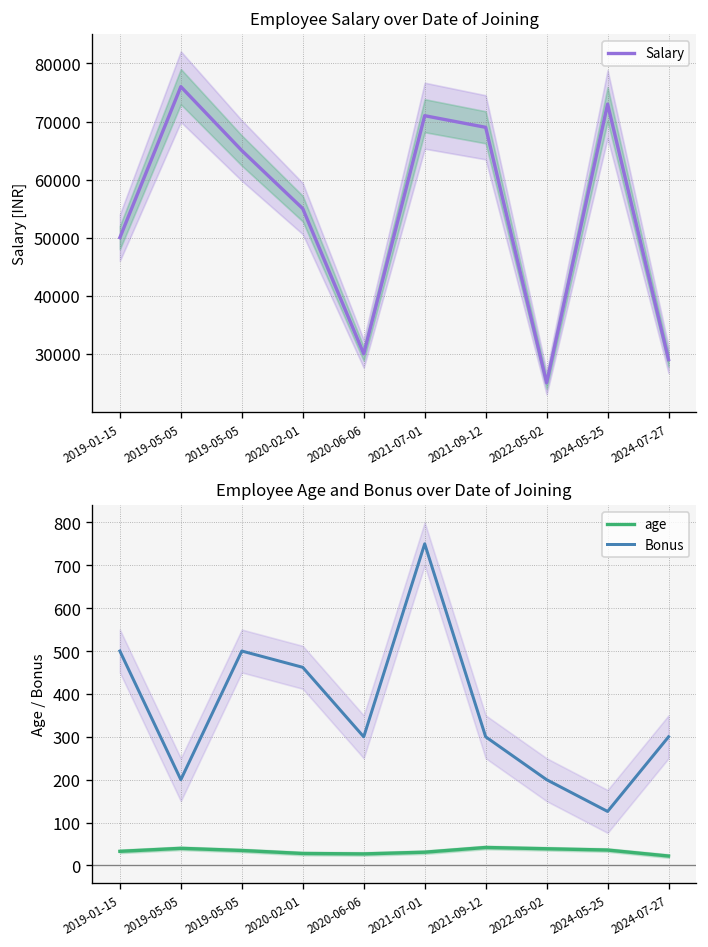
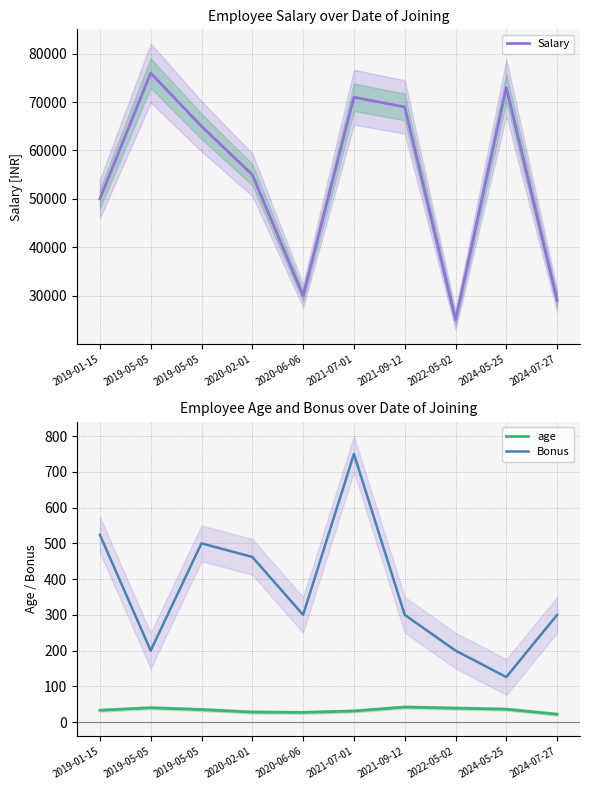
  {
    "Employee Age and Bonus over Date of Joining": {
      "Bonus": {
-       "2019-01-15": 500,
+       "2019-01-15": 520,
        "2020-02-01": 460,
        "2020-06-06": 300,
        "2021-07-01": 750,
        "2021-09-12": 300,
        "2022-05-02": 200,
        "2024-05-25": 130,
        "2024-07-27": 300
      }
    }
  }
